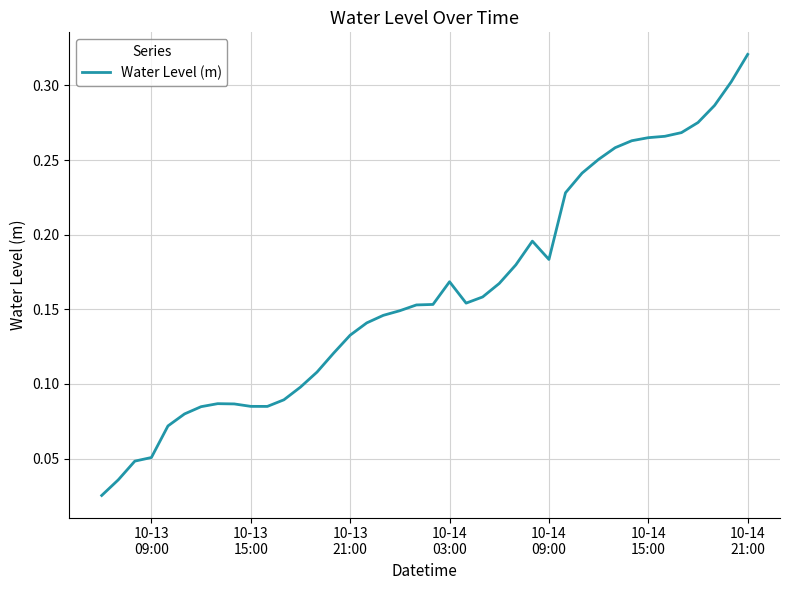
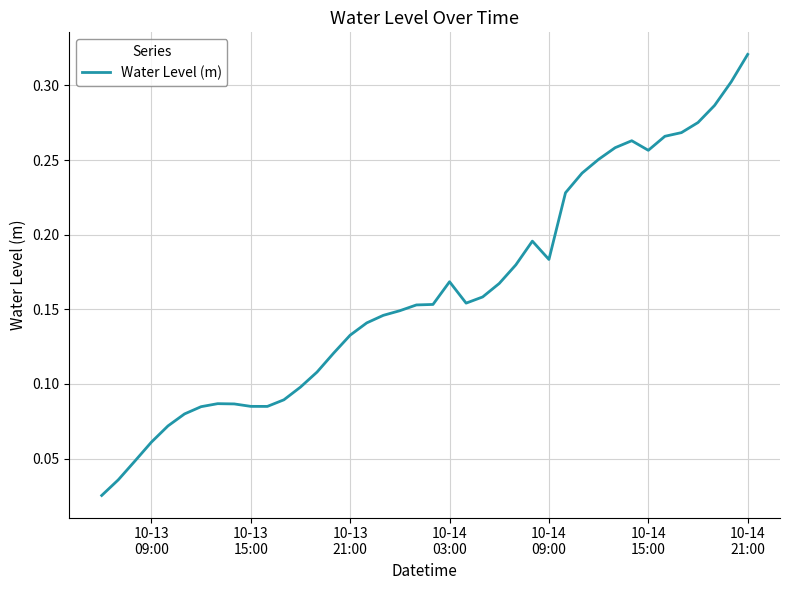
  {
-   "10-13 09:00": 0.051,
+   "10-13 09:00": 0.061,
    "10-13 15:00": 0.085,
    "10-13 21:00": 0.133,
    "10-14 03:00": 0.168,
    "10-14 09:00": 0.183,
-   "10-14 15:00": 0.265,
+   "10-14 15:00": 0.257,
    "10-14 21:00": 0.321
  }
